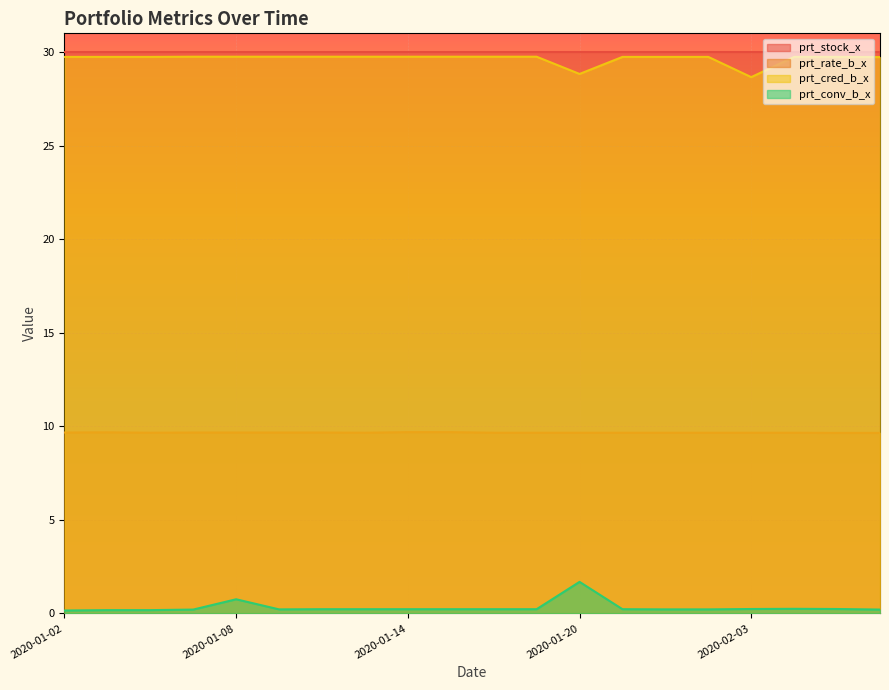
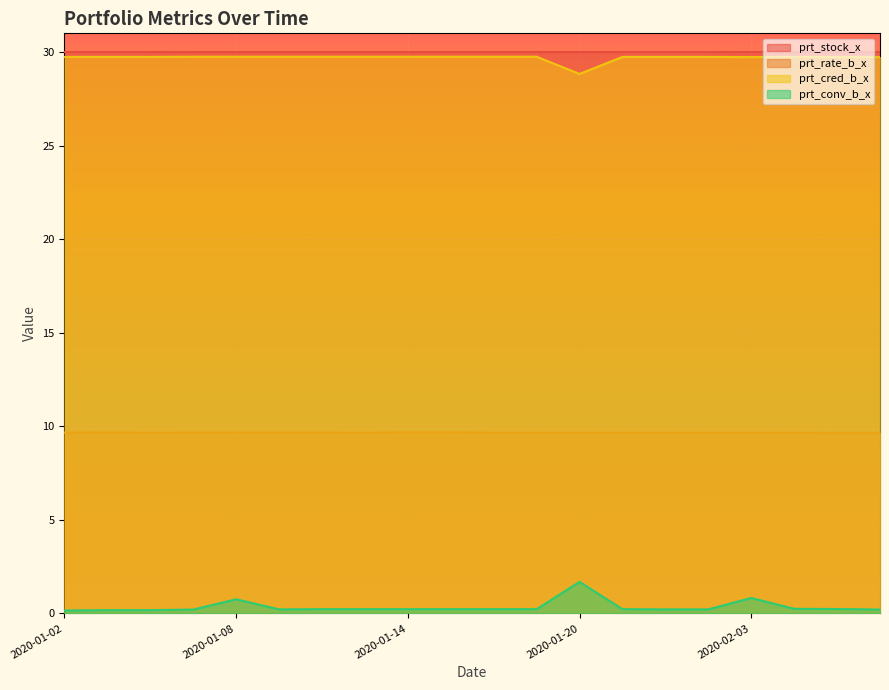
  {
    "prt_cred_b_x": {
      "2020-01-02": 29.7,
      "2020-01-08": 29.8,
      "2020-01-14": 29.8,
      "2020-01-20": 28.8,
-     "2020-02-03": 28.7
+     "2020-02-03": 29.7
    },
    "prt_conv_b_x": {
      "2020-01-02": 0.2,
      "2020-01-08": 0.8,
      "2020-01-14": 0.2,
      "2020-01-20": 1.7,
-     "2020-02-03": 0.2
+     "2020-02-03": 0.8
    }
  }
